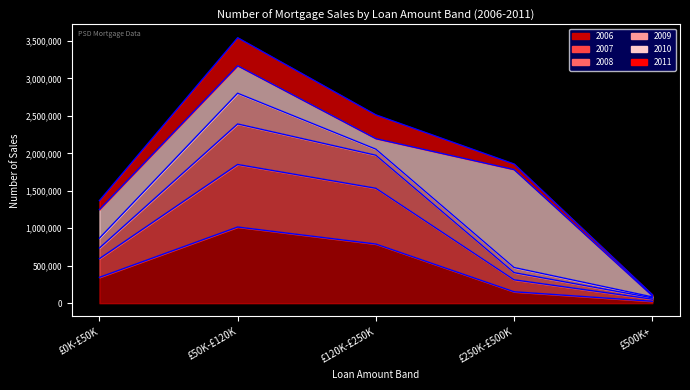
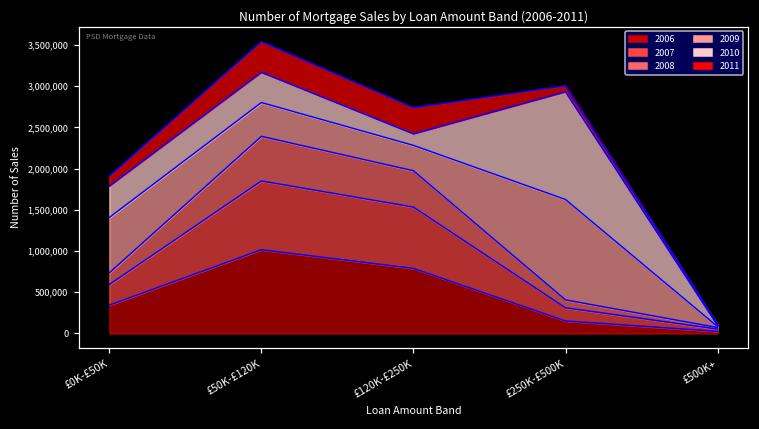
  {
    "2009": {
-     "£0K-£50K": "100,000",
+     "£0K-£50K": "700,000",
      "£50K-£120K": "400,000",
-     "£120K-£250K": "100,000",
-     "£250K-£500K": "100,000"
+     "£120K-£250K": "300,000",
+     "£250K-£500K": "1,200,000"
    },
    "2010": {
      "£0K-£50K": "400,000",
      "£50K-£120K": "400,000",
      "£120K-£250K": "100,000",
      "£250K-£500K": "1,300,000"
    }
  }
